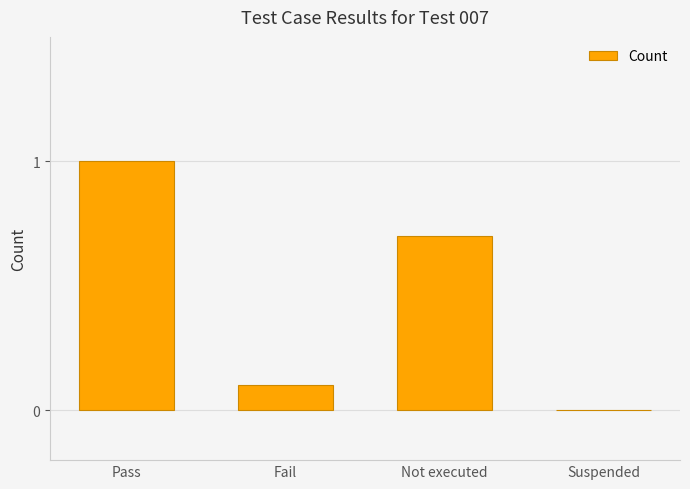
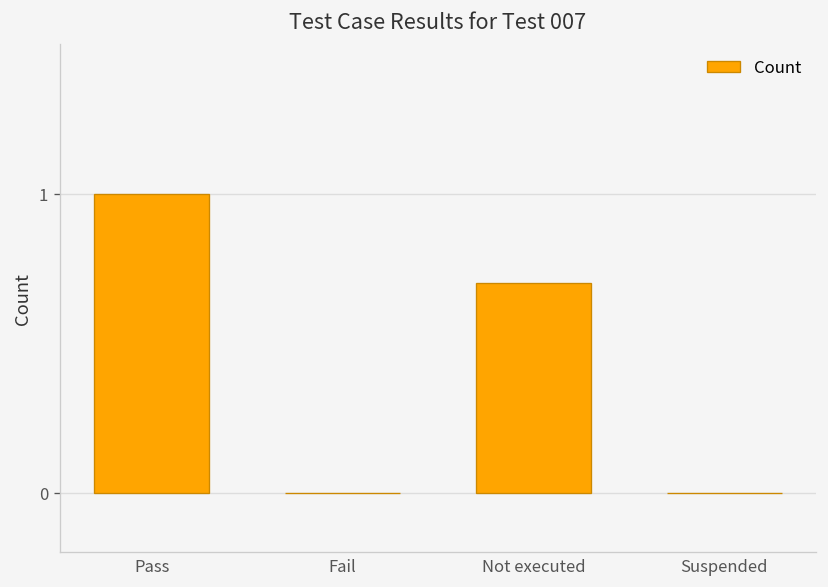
  {
    "Pass": 1.0,
-   "Fail": 0.1,
+   "Fail": 0.0,
    "Not executed": 0.7,
    "Suspended": 0.0
  }
